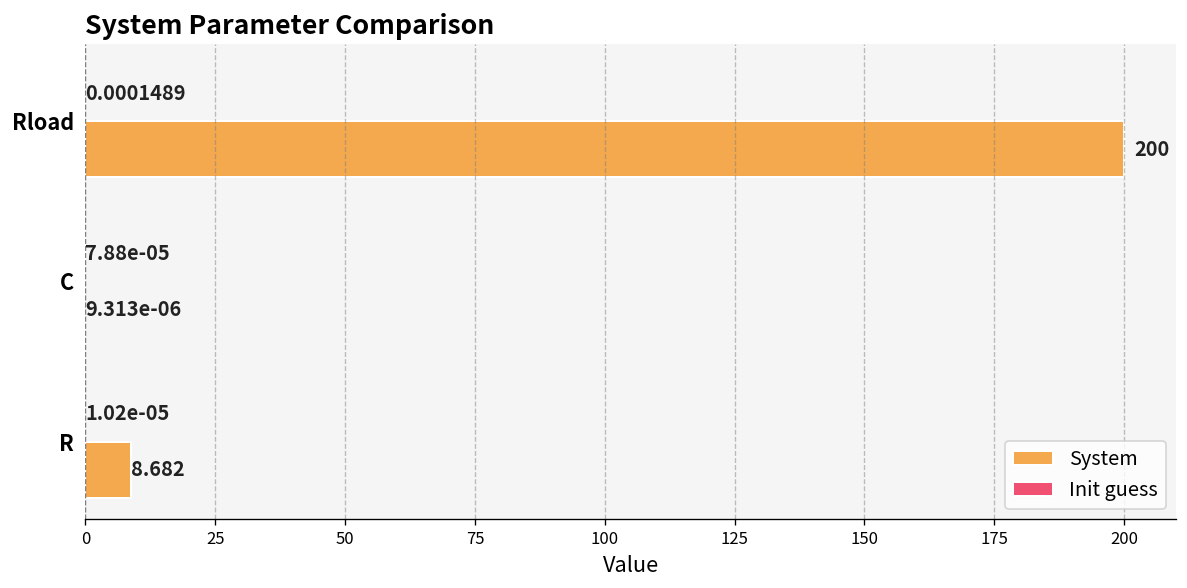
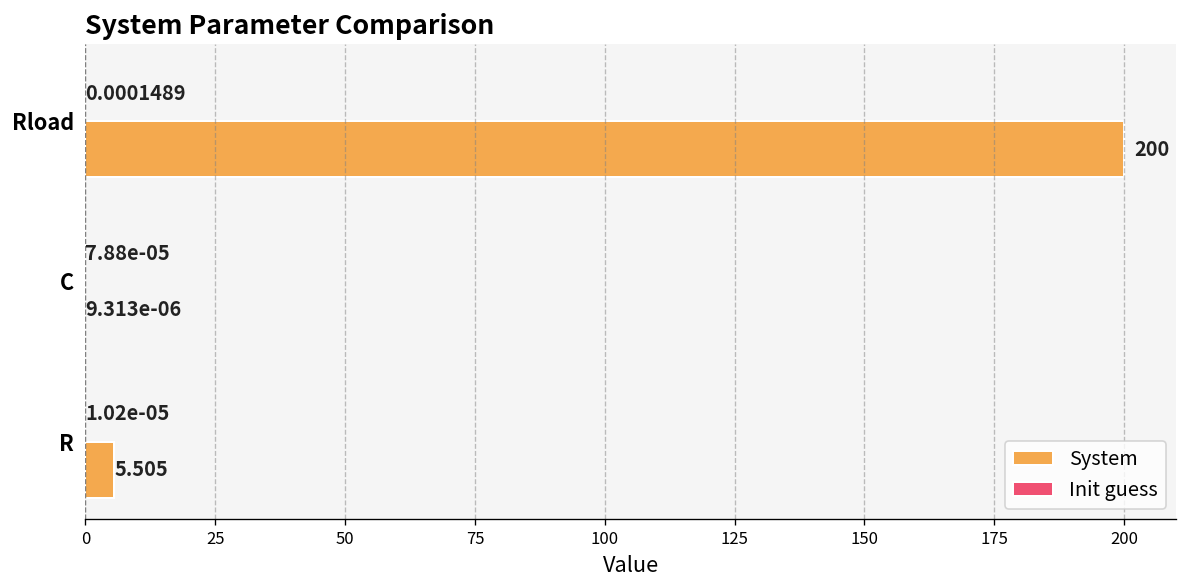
  {
    "System": {
      "Rload": "200",
      "C": "9.313e-06",
-     "R": "8.682"
+     "R": "5.505"
    },
    "Init guess": {
      "Rload": "0.0001489",
      "C": "7.88e-05",
      "R": "1.02e-05"
    }
  }
